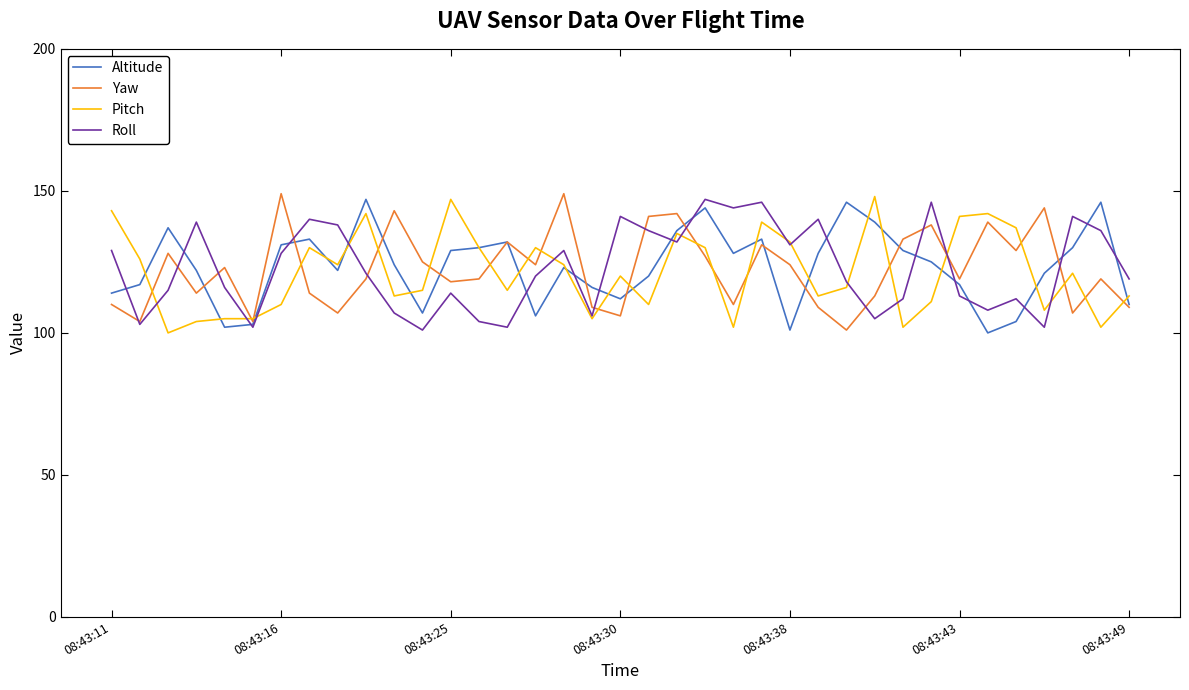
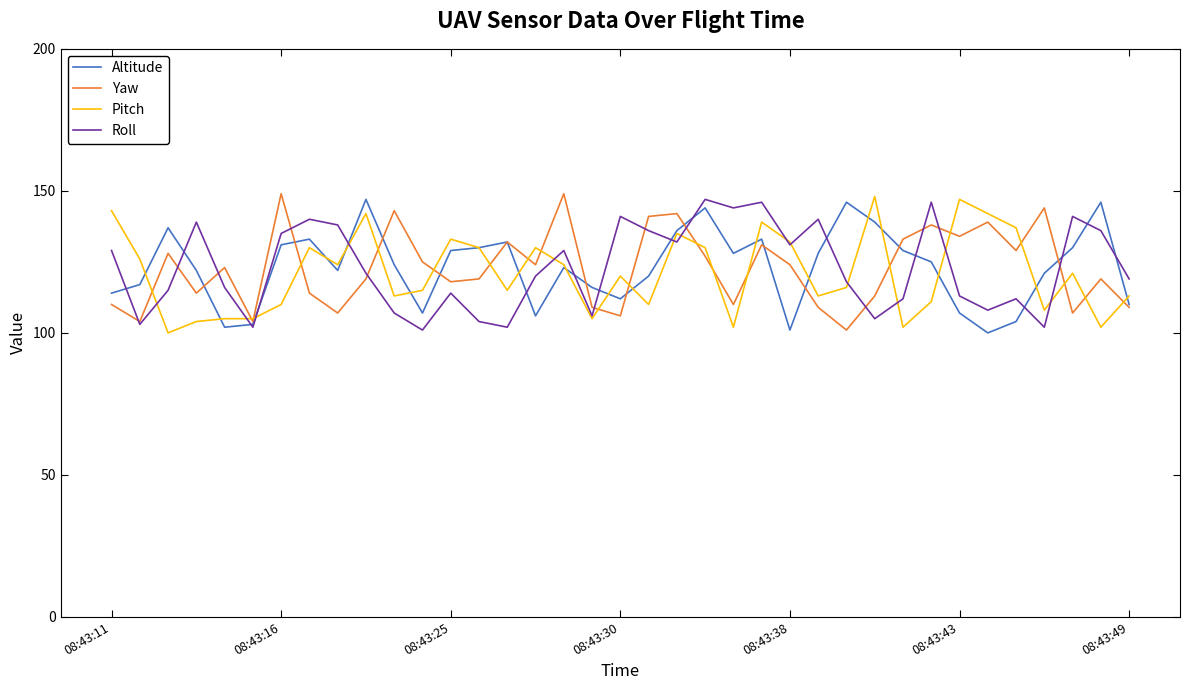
  {
    "Altitude": {
      "08:43:11": 114,
      "08:43:16": 131,
      "08:43:25": 129,
      "08:43:30": 112,
      "08:43:38": 101,
-     "08:43:43": 117,
+     "08:43:43": 107,
      "08:43:49": 110
    },
    "Yaw": {
      "08:43:11": 110,
      "08:43:16": 149,
      "08:43:25": 118,
      "08:43:30": 106,
      "08:43:38": 124,
-     "08:43:43": 119,
+     "08:43:43": 134,
      "08:43:49": 109
    },
    "Pitch": {
      "08:43:11": 143,
      "08:43:16": 110,
-     "08:43:25": 147,
+     "08:43:25": 133,
      "08:43:30": 120,
      "08:43:38": 132,
-     "08:43:43": 141,
+     "08:43:43": 147,
      "08:43:49": 113
    },
    "Roll": {
      "08:43:11": 129,
-     "08:43:16": 128,
+     "08:43:16": 135,
      "08:43:25": 114,
      "08:43:30": 141,
      "08:43:38": 131,
      "08:43:43": 113,
      "08:43:49": 119
    }
  }
